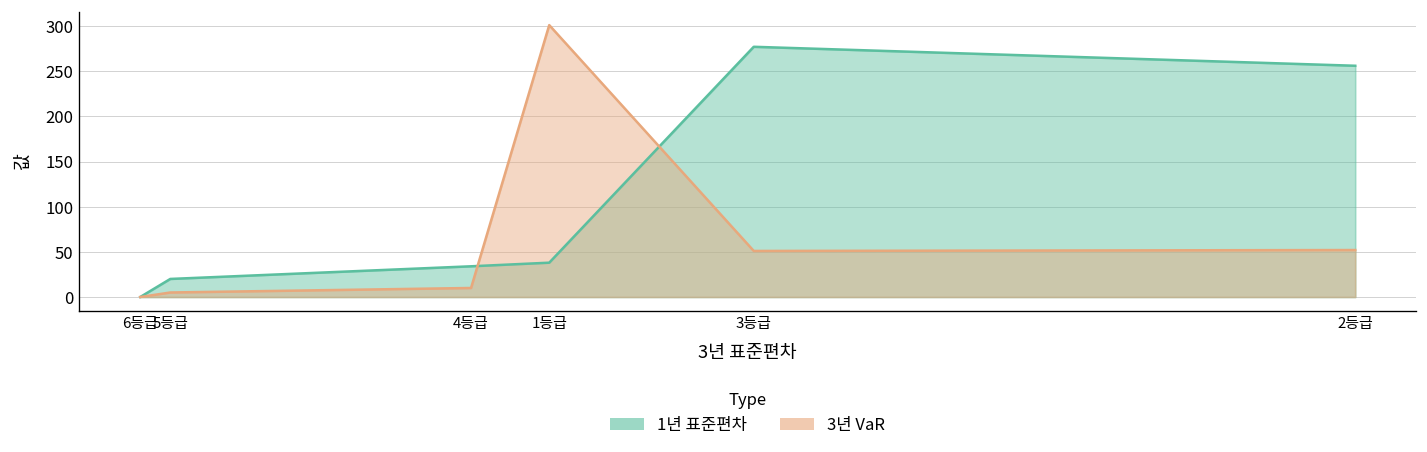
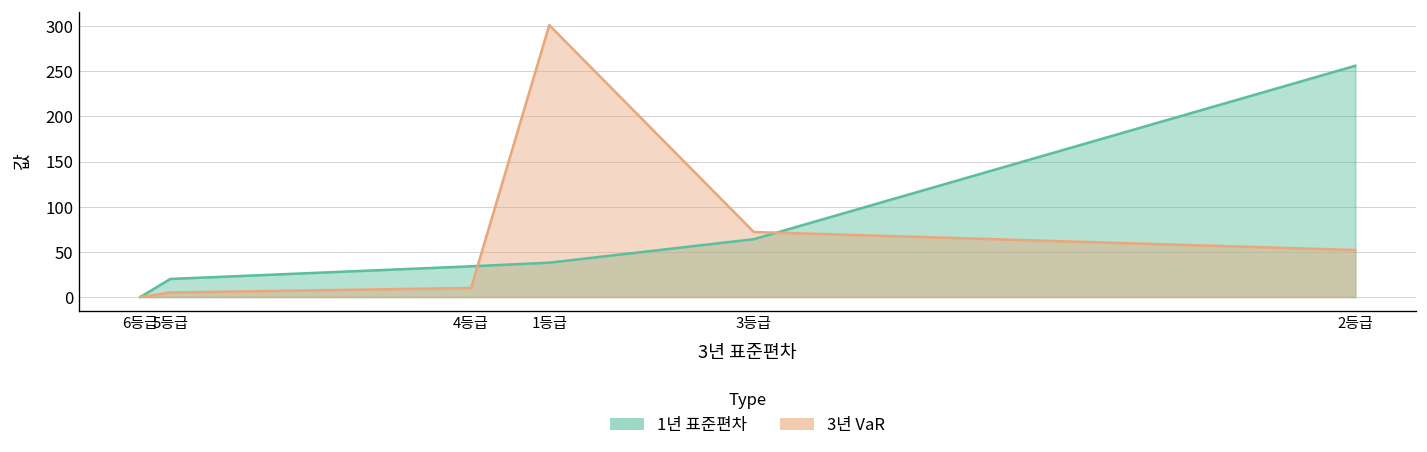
  {
    "1년 표준편차": {
      "4등급": 30,
-     "3등급": 280,
+     "3등급": 60,
      "2등급": 260
    },
    "3년 VaR": {
      "4등급": 10,
-     "3등급": 50,
+     "3등급": 70,
      "2등급": 50
    }
  }
